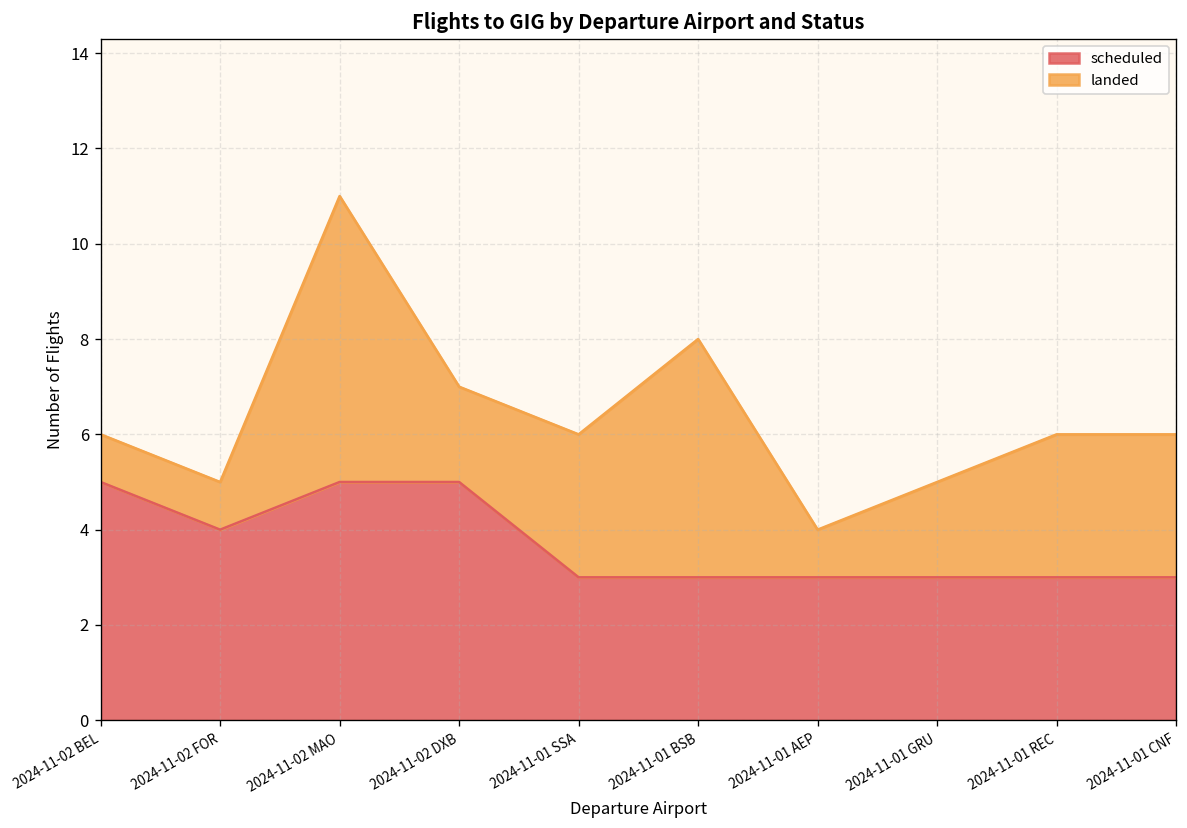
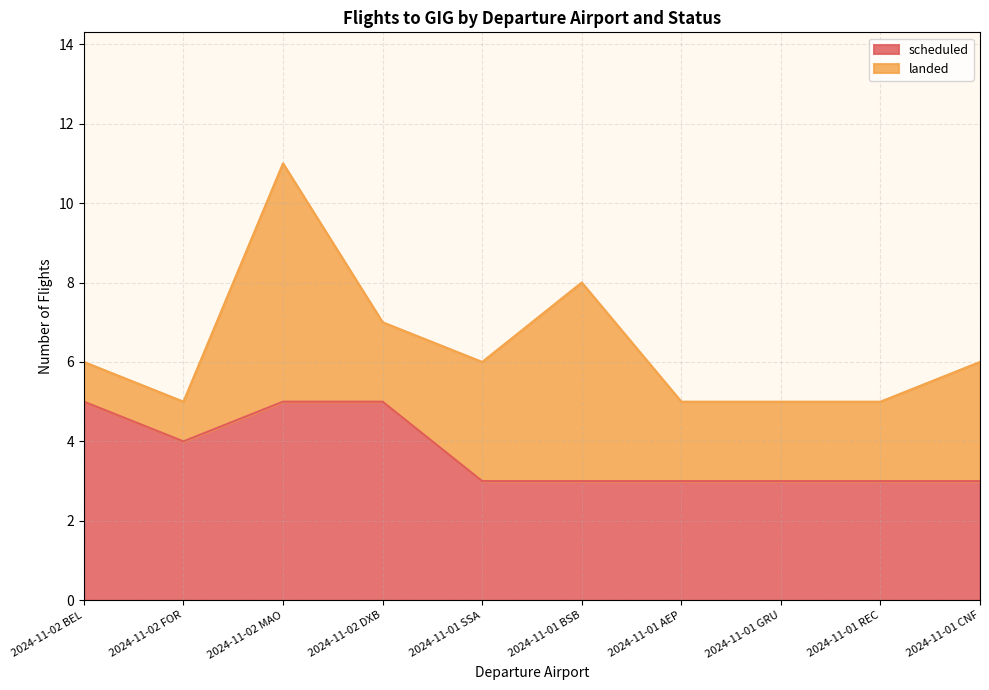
  {
    "scheduled": {
      "2024-11-02 BEL": 5,
      "2024-11-02 FOR": 4,
      "2024-11-02 MAO": 5,
      "2024-11-02 DXB": 5,
      "2024-11-01 SSA": 3,
      "2024-11-01 BSB": 3,
      "2024-11-01 AEP": 3,
      "2024-11-01 GRU": 3,
      "2024-11-01 REC": 3,
      "2024-11-01 CNF": 3
    },
    "landed": {
      "2024-11-02 BEL": 1,
      "2024-11-02 FOR": 1,
      "2024-11-02 MAO": 6,
      "2024-11-02 DXB": 2,
      "2024-11-01 SSA": 3,
      "2024-11-01 BSB": 5,
-     "2024-11-01 AEP": 1,
+     "2024-11-01 AEP": 2,
      "2024-11-01 GRU": 2,
-     "2024-11-01 REC": 3,
+     "2024-11-01 REC": 2,
      "2024-11-01 CNF": 3
    }
  }
